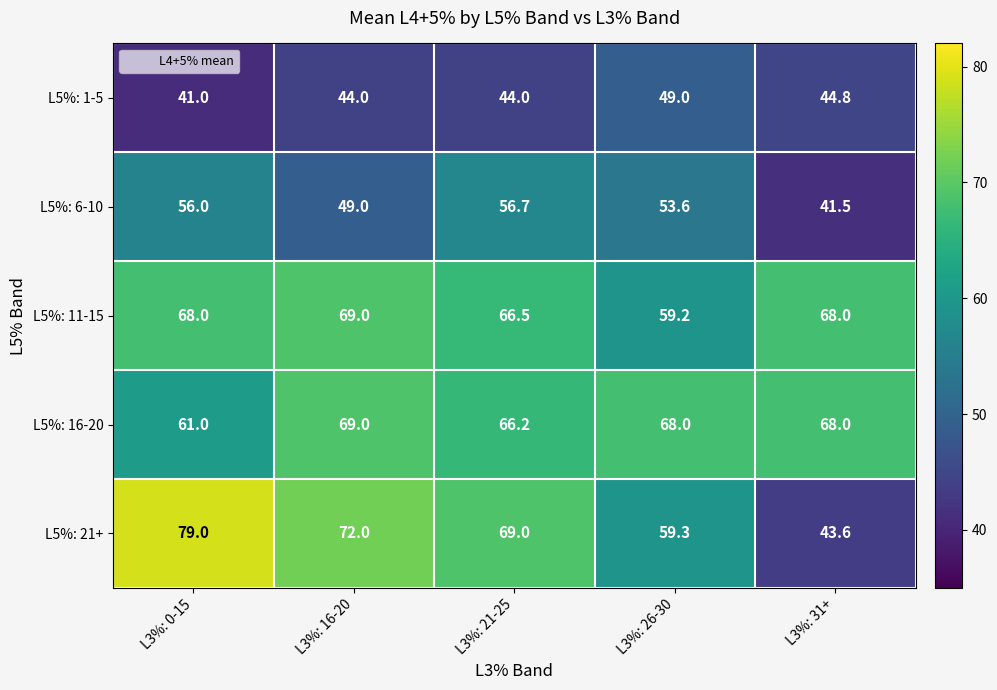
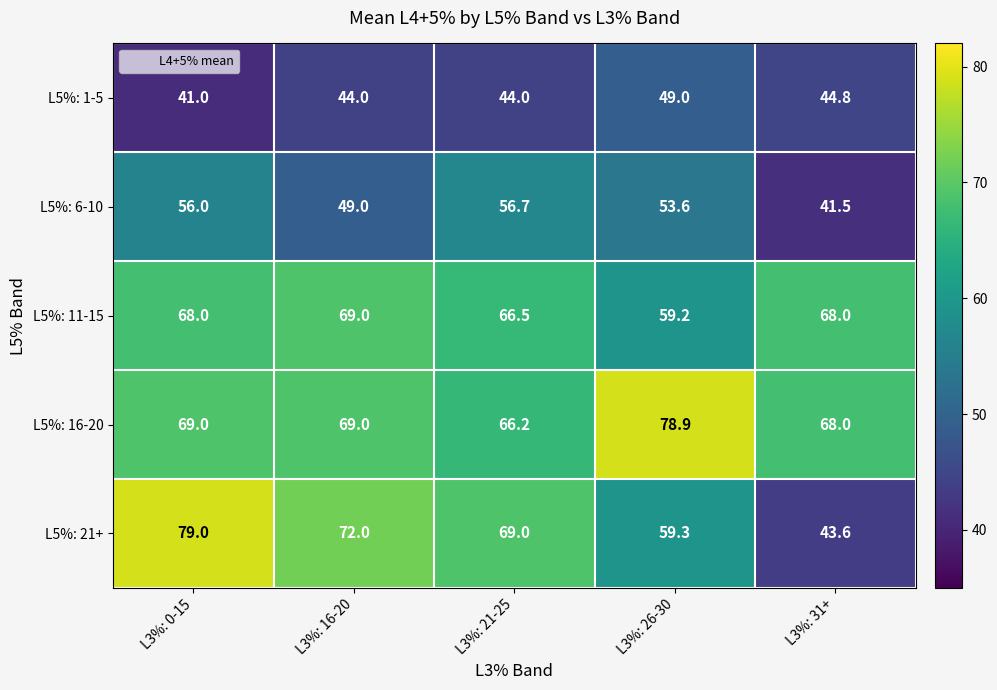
  {
    "L5%: 1-5": {
      "L3%: 0-15": 41.0,
      "L3%: 16-20": 44.0,
      "L3%: 21-25": 44.0,
      "L3%: 26-30": 49.0,
      "L3%: 31+": 44.8
    },
    "L5%: 6-10": {
      "L3%: 0-15": 56.0,
      "L3%: 16-20": 49.0,
      "L3%: 21-25": 56.7,
      "L3%: 26-30": 53.6,
      "L3%: 31+": 41.5
    },
    "L5%: 11-15": {
      "L3%: 0-15": 68.0,
      "L3%: 16-20": 69.0,
      "L3%: 21-25": 66.5,
      "L3%: 26-30": 59.2,
      "L3%: 31+": 68.0
    },
    "L5%: 16-20": {
-     "L3%: 0-15": 61.0,
+     "L3%: 0-15": 69.0,
      "L3%: 16-20": 69.0,
      "L3%: 21-25": 66.2,
-     "L3%: 26-30": 68.0,
+     "L3%: 26-30": 78.9,
      "L3%: 31+": 68.0
    },
    "L5%: 21+": {
      "L3%: 0-15": 79.0,
      "L3%: 16-20": 72.0,
      "L3%: 21-25": 69.0,
      "L3%: 26-30": 59.3,
      "L3%: 31+": 43.6
    }
  }
